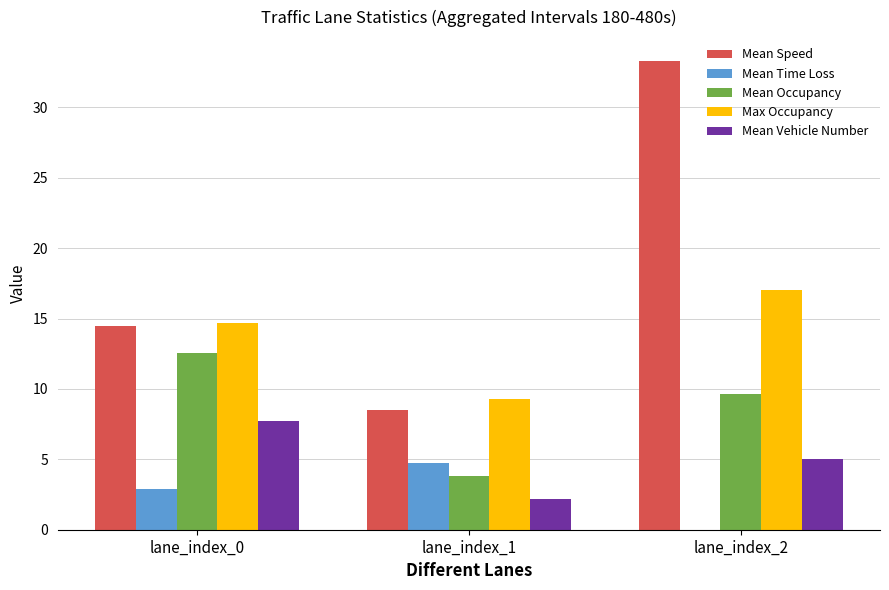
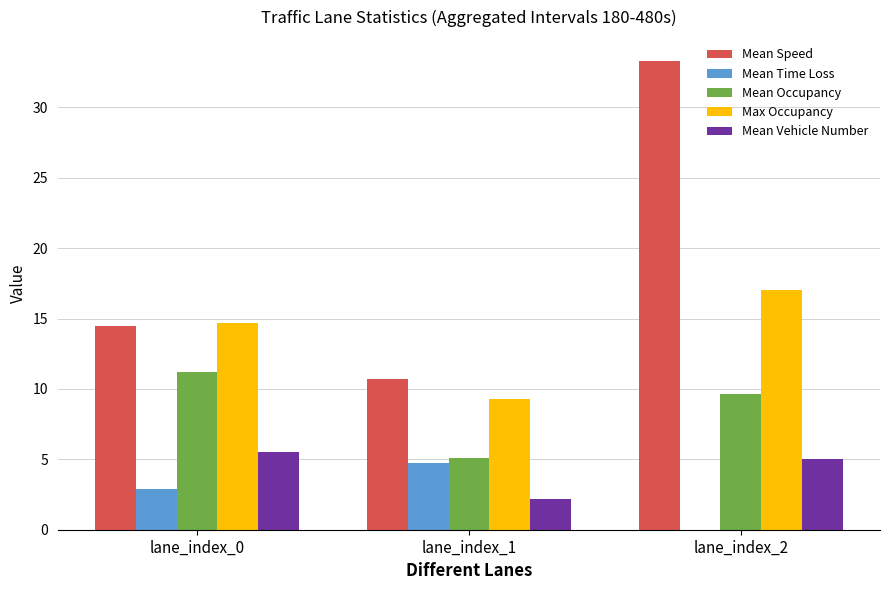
  {
    "Mean Speed": {
      "lane_index_0": 14.5,
-     "lane_index_1": 8.5,
+     "lane_index_1": 10.7,
      "lane_index_2": 33.3
    },
    "Mean Time Loss": {
      "lane_index_0": 2.9,
      "lane_index_1": 4.7,
      "lane_index_2": 0.0
    },
    "Mean Occupancy": {
-     "lane_index_0": 12.6,
-     "lane_index_1": 3.8,
+     "lane_index_0": 11.2,
+     "lane_index_1": 5.1,
      "lane_index_2": 9.6
    },
    "Max Occupancy": {
      "lane_index_0": 14.7,
      "lane_index_1": 9.3,
      "lane_index_2": 17.0
    },
    "Mean Vehicle Number": {
-     "lane_index_0": 7.8,
+     "lane_index_0": 5.5,
      "lane_index_1": 2.2,
      "lane_index_2": 5.0
    }
  }
